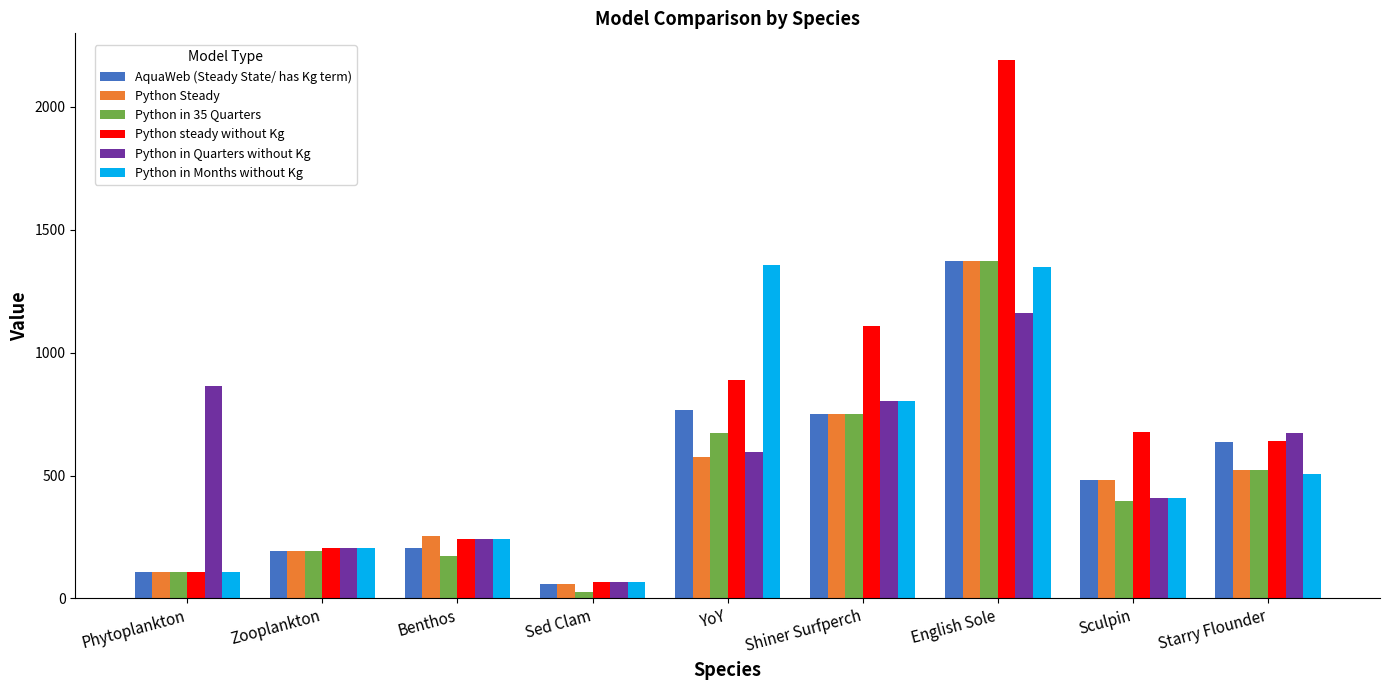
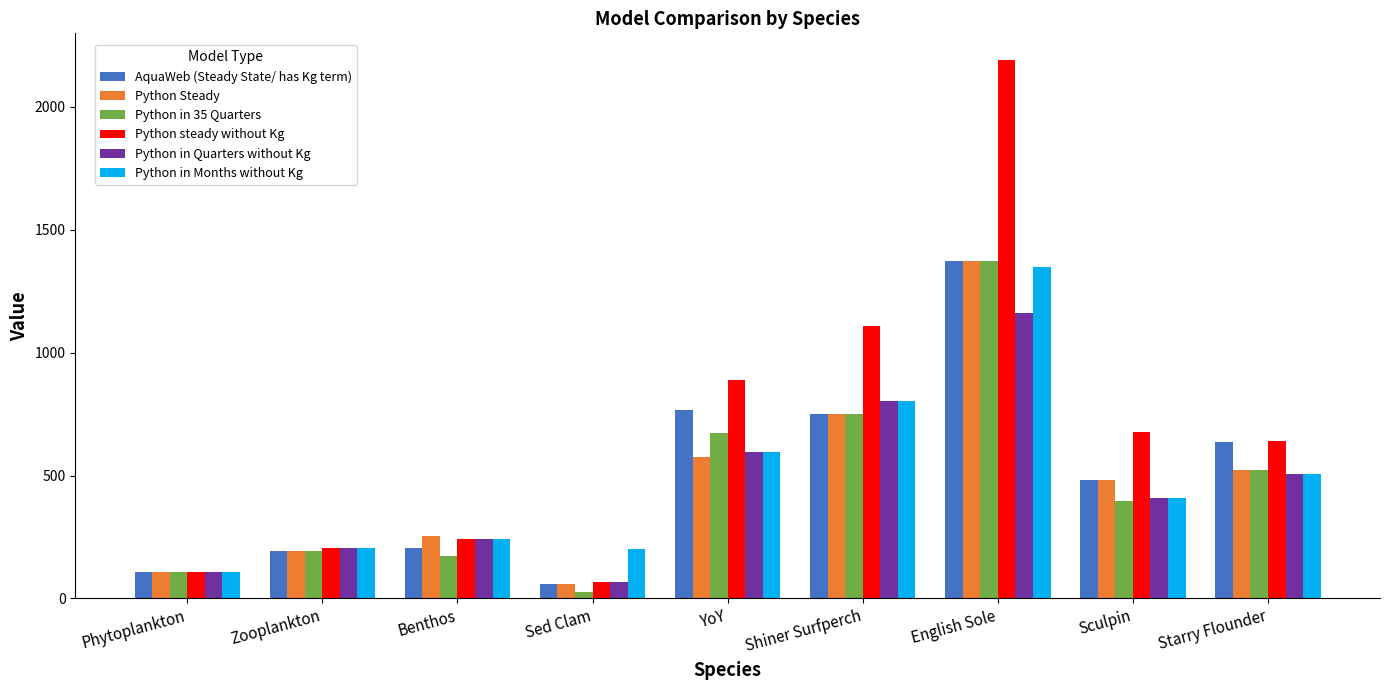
  {
    "AquaWeb (Steady State/ has Kg term)": {
      "Phytoplankton": 110,
      "Zooplankton": 190,
      "Benthos": 210,
      "Sed Clam": 60,
      "YoY": 770,
      "Shiner Surfperch": 750,
      "English Sole": 1370,
      "Sculpin": 480,
      "Starry Flounder": 640
    },
    "Python Steady": {
      "Phytoplankton": 110,
      "Zooplankton": 190,
      "Benthos": 250,
      "Sed Clam": 60,
      "YoY": 580,
      "Shiner Surfperch": 750,
      "English Sole": 1370,
      "Sculpin": 480,
      "Starry Flounder": 520
    },
    "Python in 35 Quarters": {
      "Phytoplankton": 110,
      "Zooplankton": 190,
      "Benthos": 170,
      "Sed Clam": 20,
      "YoY": 670,
      "Shiner Surfperch": 750,
      "English Sole": 1370,
      "Sculpin": 400,
      "Starry Flounder": 520
    },
    "Python steady without Kg": {
      "Phytoplankton": 110,
      "Zooplankton": 210,
      "Benthos": 240,
      "Sed Clam": 60,
      "YoY": 890,
      "Shiner Surfperch": 1110,
      "English Sole": 2190,
      "Sculpin": 680,
      "Starry Flounder": 640
    },
    "Python in Quarters without Kg": {
-     "Phytoplankton": 870,
+     "Phytoplankton": 110,
      "Zooplankton": 210,
      "Benthos": 240,
      "Sed Clam": 60,
      "YoY": 600,
      "Shiner Surfperch": 800,
      "English Sole": 1160,
      "Sculpin": 410,
-     "Starry Flounder": 670
+     "Starry Flounder": 510
    },
    "Python in Months without Kg": {
      "Phytoplankton": 110,
      "Zooplankton": 210,
      "Benthos": 240,
-     "Sed Clam": 60,
-     "YoY": 1360,
+     "Sed Clam": 200,
+     "YoY": 600,
      "Shiner Surfperch": 800,
      "English Sole": 1350,
      "Sculpin": 410,
      "Starry Flounder": 510
    }
  }
